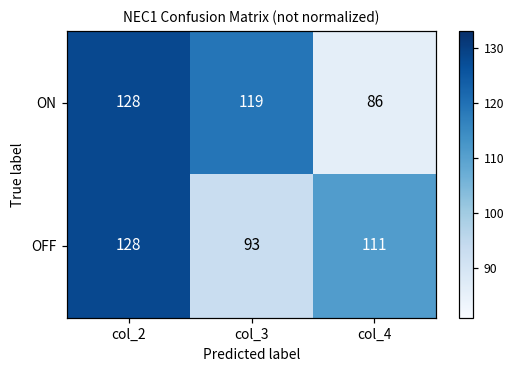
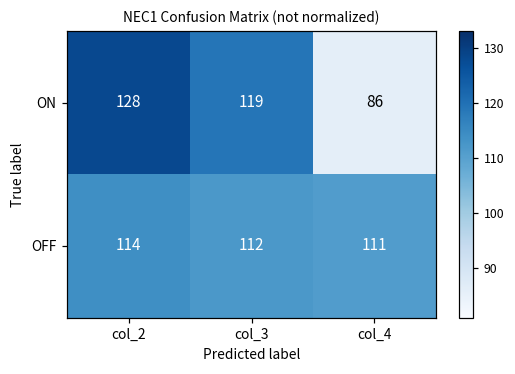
  {
    "ON": {
      "col_2": 128,
      "col_3": 119,
      "col_4": 86
    },
    "OFF": {
-     "col_2": 128,
-     "col_3": 93,
+     "col_2": 114,
+     "col_3": 112,
      "col_4": 111
    }
  }
